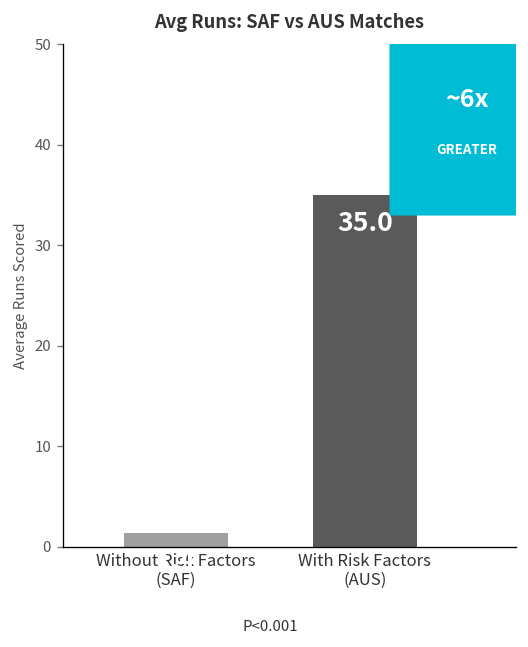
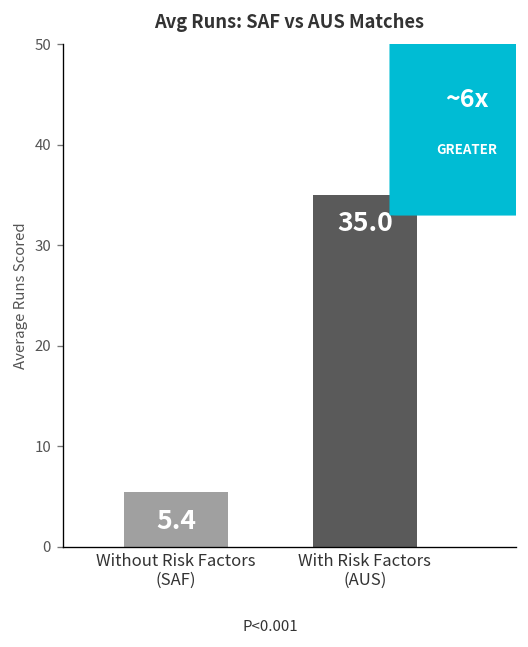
  {
-   "Without Risk Factors (SAF)": 1
+   "Without Risk Factors (SAF)": 5
  }
